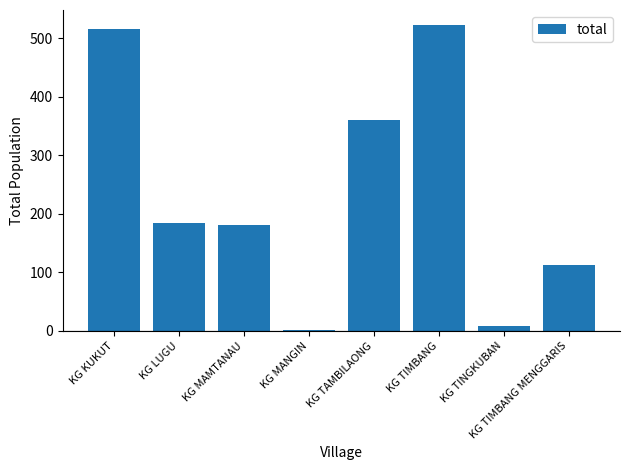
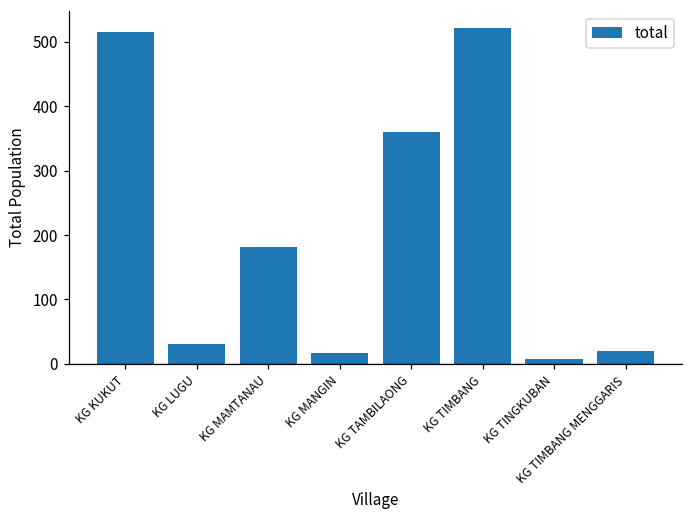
  {
    "KG KUKUT": 520,
-   "KG LUGU": 180,
+   "KG LUGU": 30,
    "KG MAMTANAU": 180,
-   "KG MANGIN": 0,
+   "KG MANGIN": 20,
    "KG TAMBILAONG": 360,
    "KG TIMBANG": 520,
    "KG TINGKUBAN": 10,
-   "KG TIMBANG MENGGARIS": 110
+   "KG TIMBANG MENGGARIS": 20
  }
